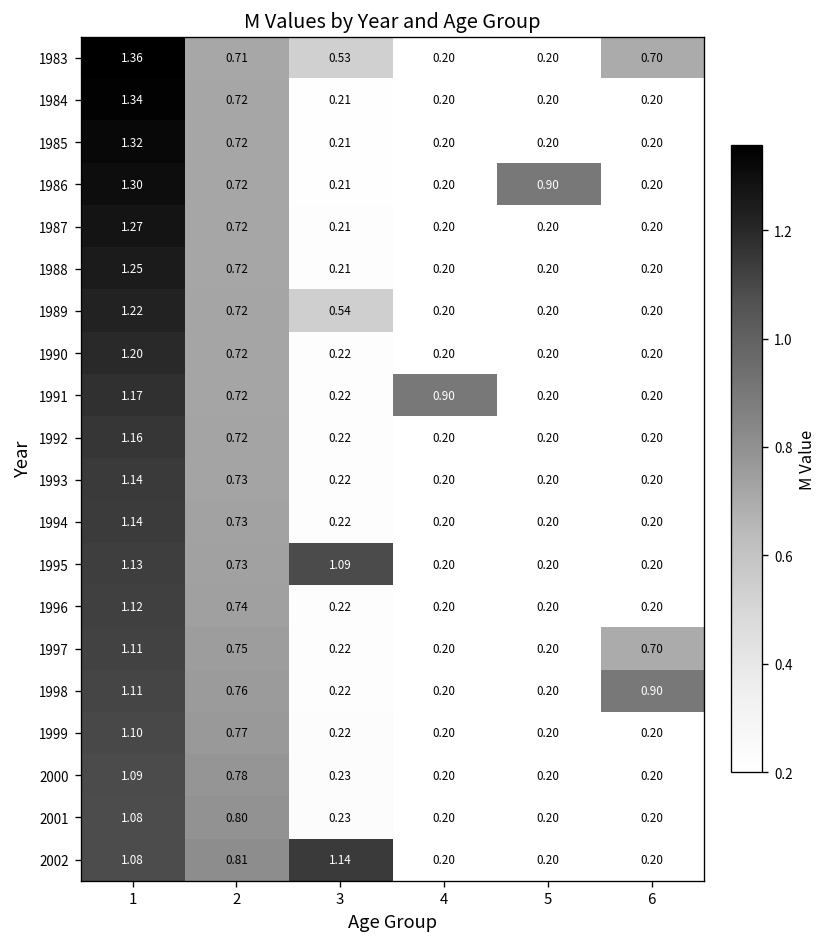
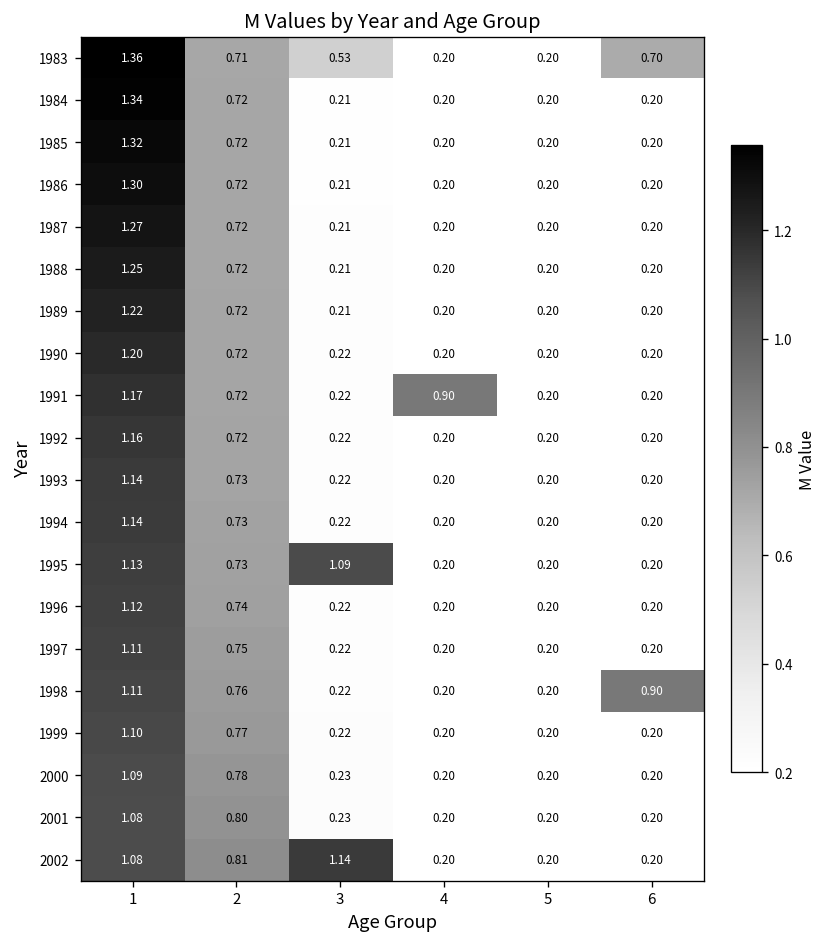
  {
    "1983": {
      "1": 1.36,
      "2": 0.71,
      "3": 0.53,
      "4": 0.20,
      "5": 0.20,
      "6": 0.70
    },
    "1984": {
      "1": 1.34,
      "2": 0.72,
      "3": 0.21,
      "4": 0.20,
      "5": 0.20,
      "6": 0.20
    },
    "1985": {
      "1": 1.32,
      "2": 0.72,
      "3": 0.21,
      "4": 0.20,
      "5": 0.20,
      "6": 0.20
    },
    "1986": {
      "1": 1.30,
      "2": 0.72,
      "3": 0.21,
      "4": 0.20,
-     "5": 0.90,
+     "5": 0.20,
      "6": 0.20
    },
    "1987": {
      "1": 1.27,
      "2": 0.72,
      "3": 0.21,
      "4": 0.20,
      "5": 0.20,
      "6": 0.20
    },
    "1988": {
      "1": 1.25,
      "2": 0.72,
      "3": 0.21,
      "4": 0.20,
      "5": 0.20,
      "6": 0.20
    },
    "1989": {
      "1": 1.22,
      "2": 0.72,
-     "3": 0.54,
+     "3": 0.21,
      "4": 0.20,
      "5": 0.20,
      "6": 0.20
    },
    "1990": {
      "1": 1.20,
      "2": 0.72,
      "3": 0.22,
      "4": 0.20,
      "5": 0.20,
      "6": 0.20
    },
    "1991": {
      "1": 1.17,
      "2": 0.72,
      "3": 0.22,
      "4": 0.90,
      "5": 0.20,
      "6": 0.20
    },
    "1992": {
      "1": 1.16,
      "2": 0.72,
      "3": 0.22,
      "4": 0.20,
      "5": 0.20,
      "6": 0.20
    },
    "1993": {
      "1": 1.14,
      "2": 0.73,
      "3": 0.22,
      "4": 0.20,
      "5": 0.20,
      "6": 0.20
    },
    "1994": {
      "1": 1.14,
      "2": 0.73,
      "3": 0.22,
      "4": 0.20,
      "5": 0.20,
      "6": 0.20
    },
    "1995": {
      "1": 1.13,
      "2": 0.73,
      "3": 1.09,
      "4": 0.20,
      "5": 0.20,
      "6": 0.20
    },
    "1996": {
      "1": 1.12,
      "2": 0.74,
      "3": 0.22,
      "4": 0.20,
      "5": 0.20,
      "6": 0.20
    },
    "1997": {
      "1": 1.11,
      "2": 0.75,
      "3": 0.22,
      "4": 0.20,
      "5": 0.20,
-     "6": 0.70
+     "6": 0.20
    },
    "1998": {
      "1": 1.11,
      "2": 0.76,
      "3": 0.22,
      "4": 0.20,
      "5": 0.20,
      "6": 0.90
    },
    "1999": {
      "1": 1.10,
      "2": 0.77,
      "3": 0.22,
      "4": 0.20,
      "5": 0.20,
      "6": 0.20
    },
    "2000": {
      "1": 1.09,
      "2": 0.78,
      "3": 0.23,
      "4": 0.20,
      "5": 0.20,
      "6": 0.20
    },
    "2001": {
      "1": 1.08,
      "2": 0.80,
      "3": 0.23,
      "4": 0.20,
      "5": 0.20,
      "6": 0.20
    },
    "2002": {
      "1": 1.08,
      "2": 0.81,
      "3": 1.14,
      "4": 0.20,
      "5": 0.20,
      "6": 0.20
    }
  }
